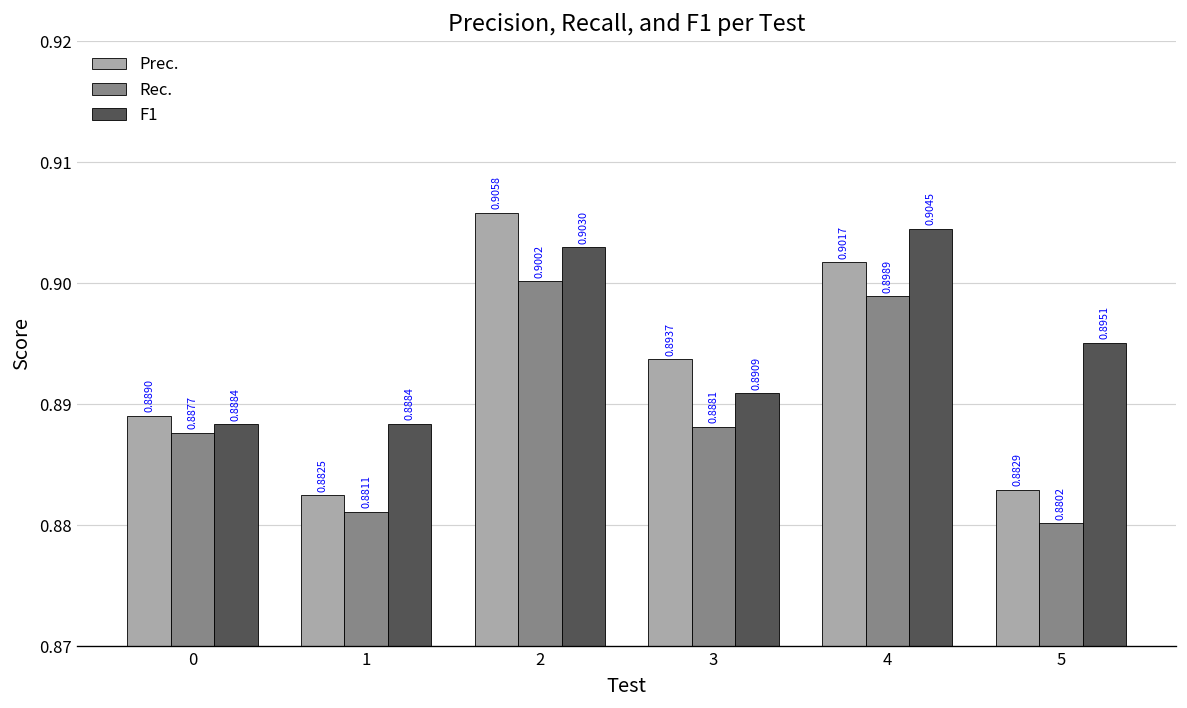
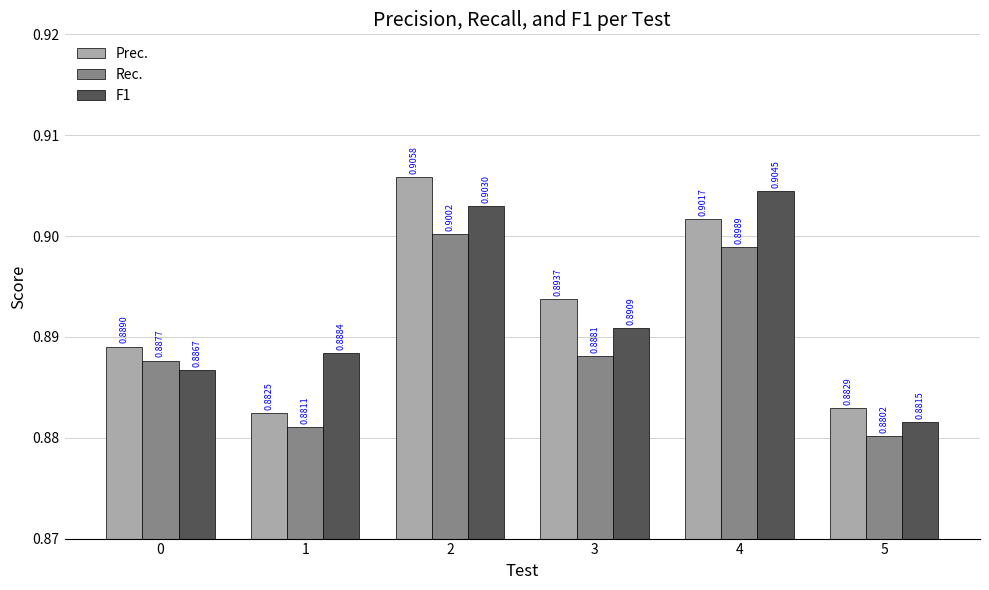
  {
    "F1": {
-     "0": 0.8884,
+     "0": 0.8867,
      "1": 0.8884,
      "2": 0.9030,
      "3": 0.8909,
      "4": 0.9045,
-     "5": 0.8951
+     "5": 0.8815
    }
  }
